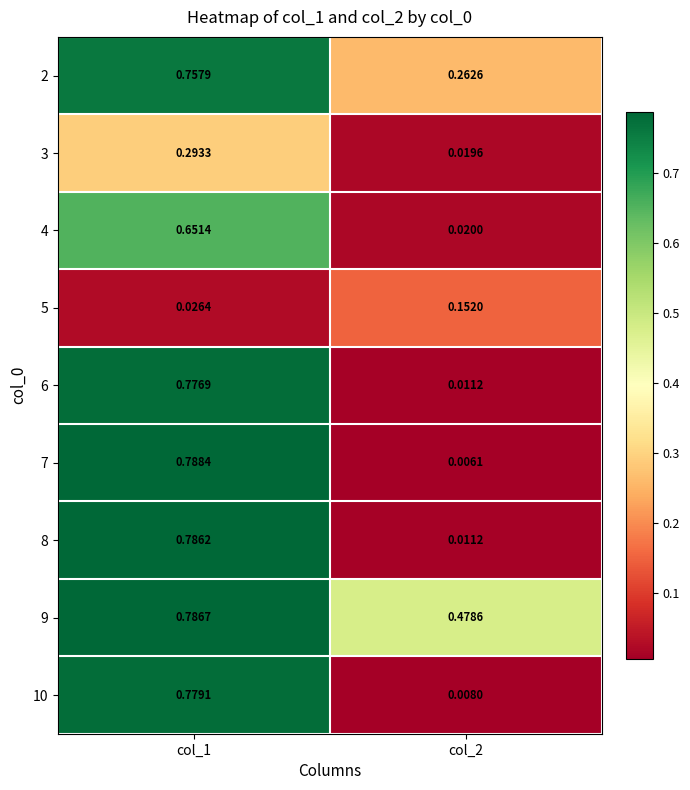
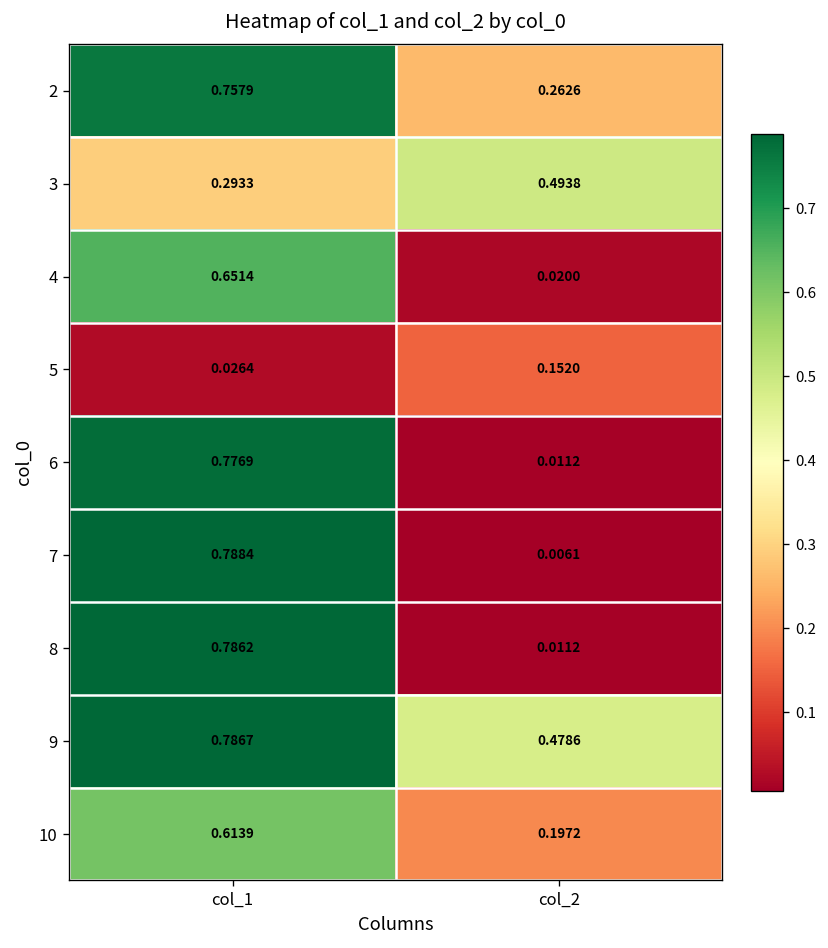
  {
    "2": {
      "col_1": 0.7579,
      "col_2": 0.2626
    },
    "3": {
      "col_1": 0.2933,
-     "col_2": 0.0196
+     "col_2": 0.4938
    },
    "4": {
      "col_1": 0.6514,
      "col_2": 0.0200
    },
    "5": {
      "col_1": 0.0264,
      "col_2": 0.1520
    },
    "6": {
      "col_1": 0.7769,
      "col_2": 0.0112
    },
    "7": {
      "col_1": 0.7884,
      "col_2": 0.0061
    },
    "8": {
      "col_1": 0.7862,
      "col_2": 0.0112
    },
    "9": {
      "col_1": 0.7867,
      "col_2": 0.4786
    },
    "10": {
-     "col_1": 0.7791,
-     "col_2": 0.0080
+     "col_1": 0.6139,
+     "col_2": 0.1972
    }
  }
